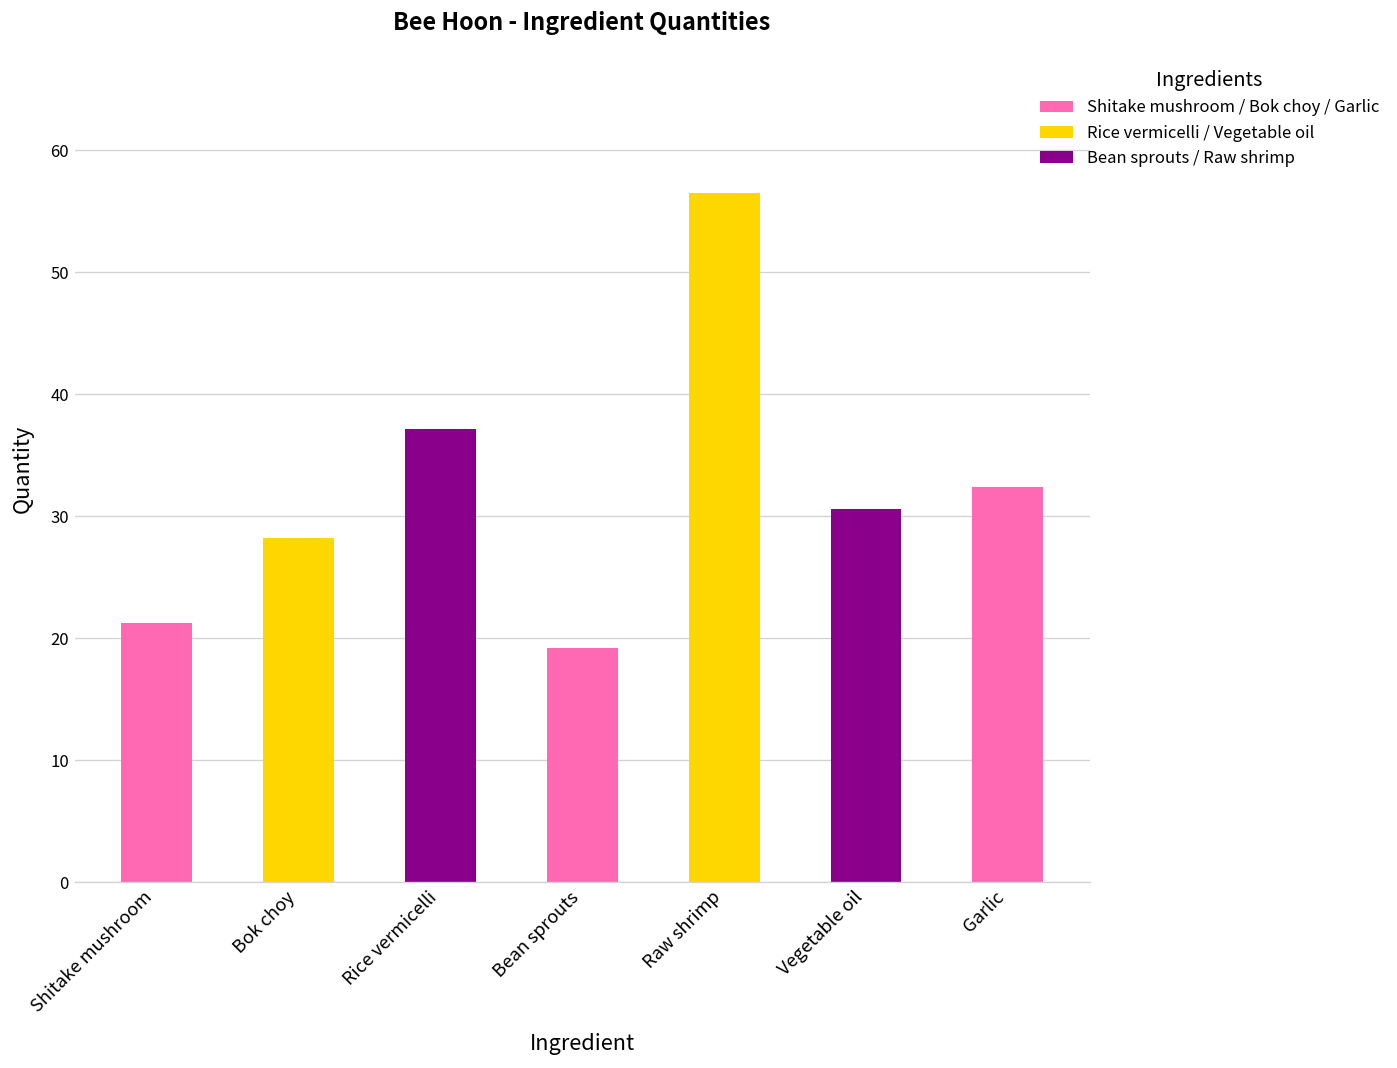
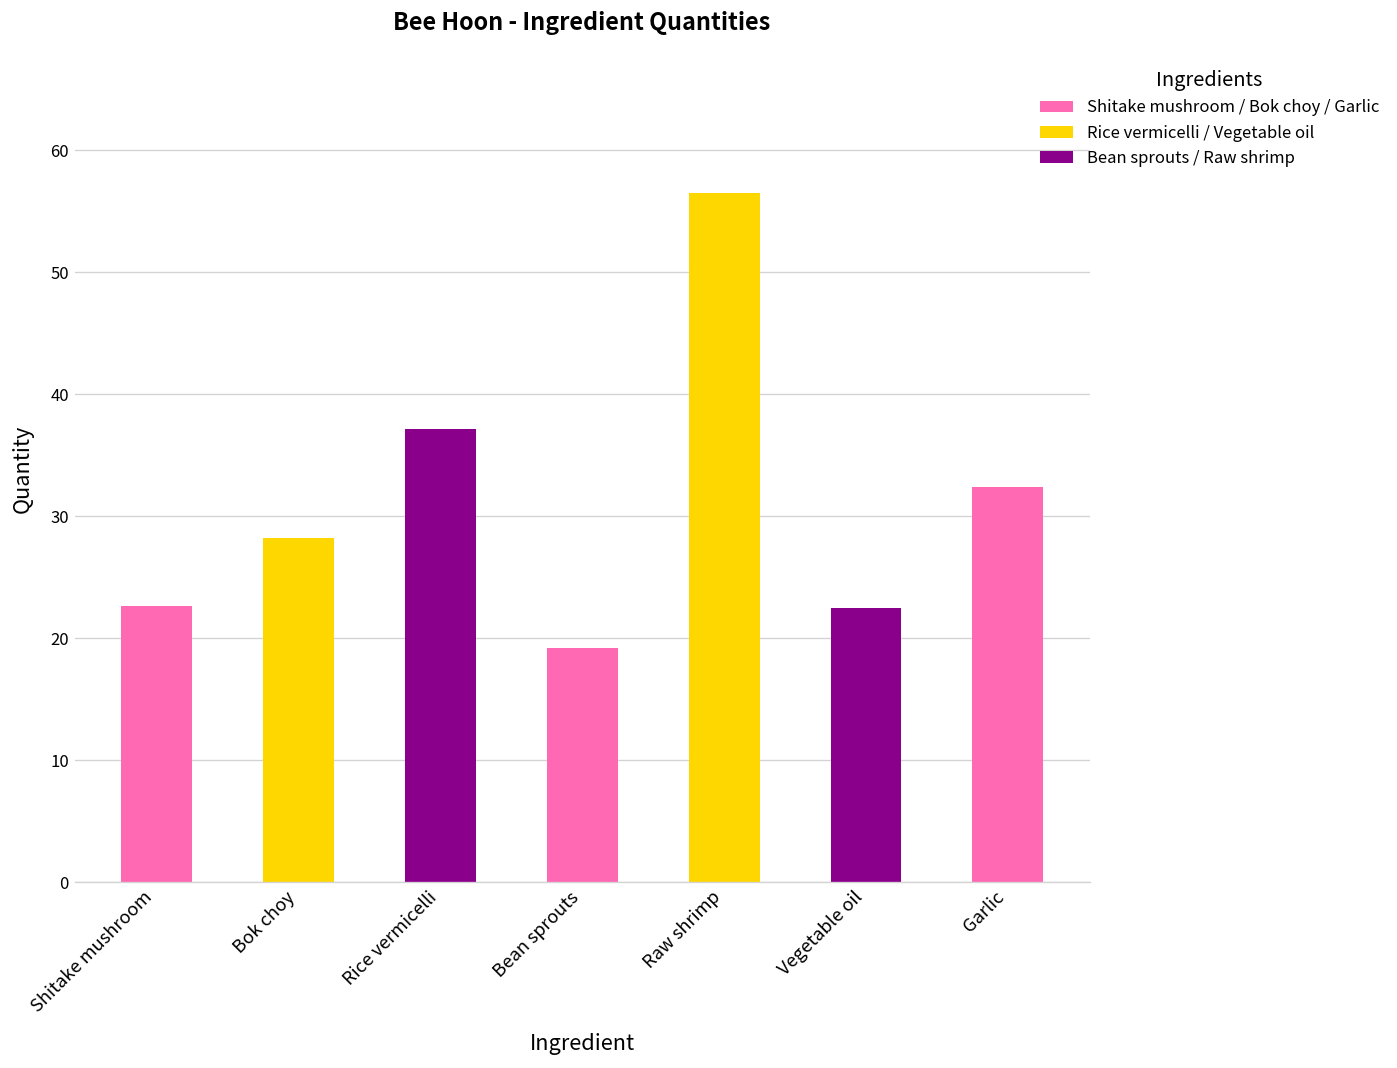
  {
-   "Shitake mushroom": 21.3,
+   "Shitake mushroom": 22.6,
    "Bok choy": 28.3,
    "Rice vermicelli": 37.2,
    "Bean sprouts": 19.3,
    "Raw shrimp": 56.5,
-   "Vegetable oil": 30.6,
+   "Vegetable oil": 22.5,
    "Garlic": 32.4
  }
